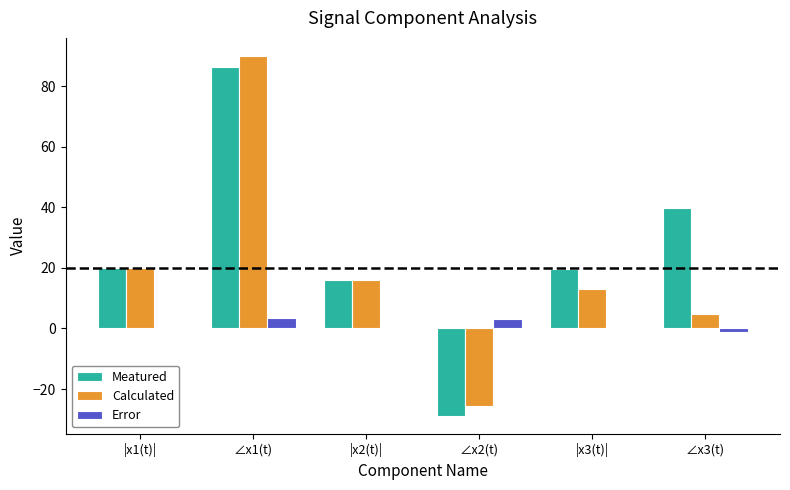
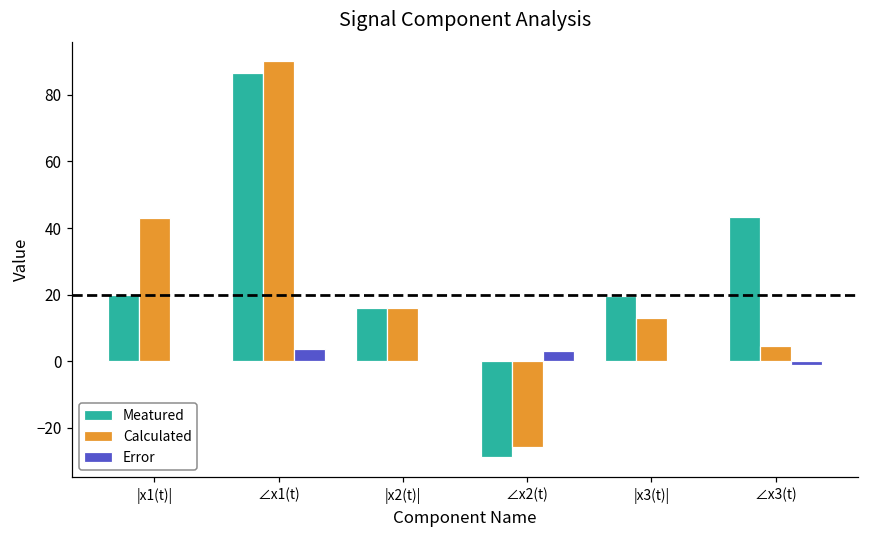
  {
    "Meatured": {
      "|x1(t)|": 20,
      "∠x1(t)": 86,
      "|x2(t)|": 16,
      "∠x2(t)": -29,
      "|x3(t)|": 20,
-     "∠x3(t)": 40
+     "∠x3(t)": 43
    },
    "Calculated": {
-     "|x1(t)|": 20,
+     "|x1(t)|": 43,
      "∠x1(t)": 90,
      "|x2(t)|": 16,
      "∠x2(t)": -26,
      "|x3(t)|": 13,
      "∠x3(t)": 5
    },
    "Error": {
      "|x1(t)|": 0,
      "∠x1(t)": 4,
      "|x2(t)|": 0,
      "∠x2(t)": 3,
      "∠x3(t)": -1
    }
  }
